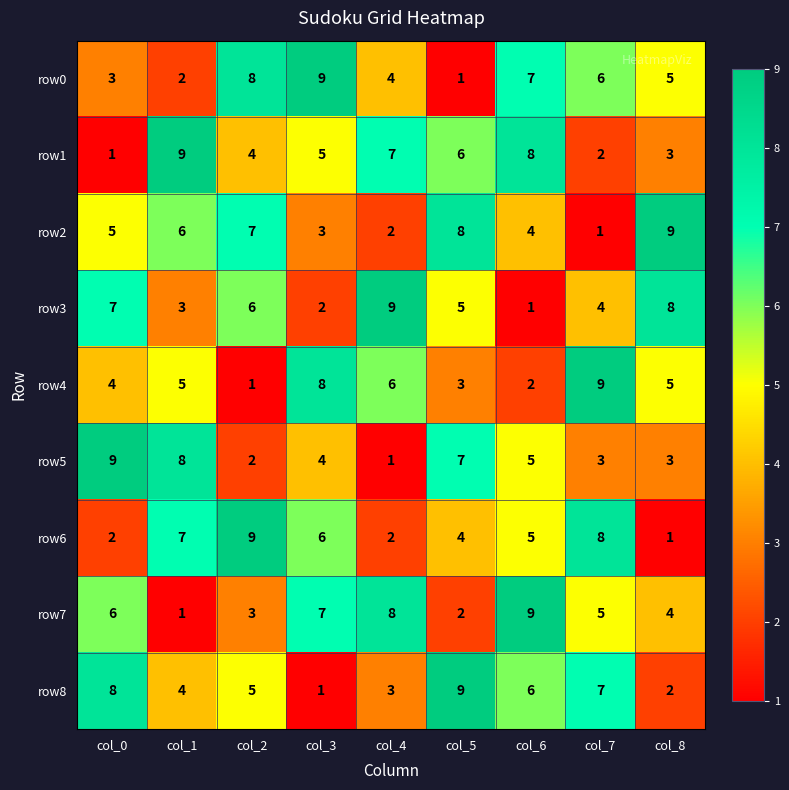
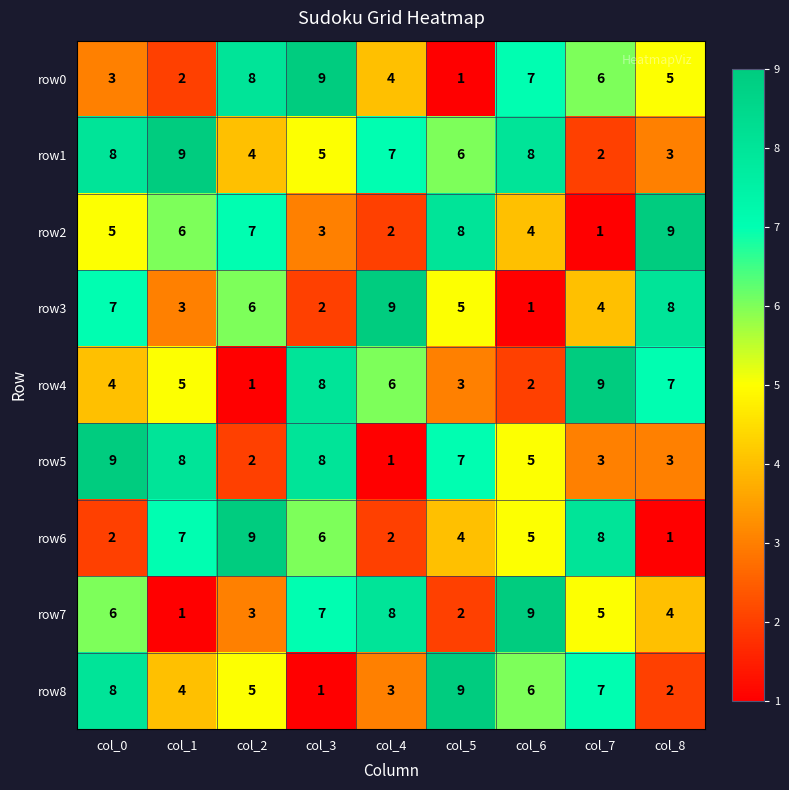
  {
    "row0": {
      "col_0": 3,
      "col_1": 2,
      "col_2": 8,
      "col_3": 9,
      "col_4": 4,
      "col_5": 1,
      "col_6": 7,
      "col_7": 6
    },
    "row1": {
-     "col_0": 1,
+     "col_0": 8,
      "col_1": 9,
      "col_2": 4,
      "col_3": 5,
      "col_4": 7,
      "col_5": 6,
      "col_6": 8,
      "col_7": 2,
      "col_8": 3
    },
    "row2": {
      "col_0": 5,
      "col_1": 6,
      "col_2": 7,
      "col_3": 3,
      "col_4": 2,
      "col_5": 8,
      "col_6": 4,
      "col_7": 1,
      "col_8": 9
    },
    "row3": {
      "col_0": 7,
      "col_1": 3,
      "col_2": 6,
      "col_3": 2,
      "col_4": 9,
      "col_5": 5,
      "col_6": 1,
      "col_7": 4,
      "col_8": 8
    },
    "row4": {
      "col_0": 4,
      "col_1": 5,
      "col_2": 1,
      "col_3": 8,
      "col_4": 6,
      "col_5": 3,
      "col_6": 2,
      "col_7": 9,
-     "col_8": 5
+     "col_8": 7
    },
    "row5": {
      "col_0": 9,
      "col_1": 8,
      "col_2": 2,
-     "col_3": 4,
+     "col_3": 8,
      "col_4": 1,
      "col_5": 7,
      "col_6": 5,
      "col_7": 3,
      "col_8": 3
    },
    "row6": {
      "col_0": 2,
      "col_1": 7,
      "col_2": 9,
      "col_3": 6,
      "col_4": 2,
      "col_5": 4,
      "col_6": 5,
      "col_7": 8,
      "col_8": 1
    },
    "row7": {
      "col_0": 6,
      "col_1": 1,
      "col_2": 3,
      "col_3": 7,
      "col_4": 8,
      "col_5": 2,
      "col_6": 9,
      "col_7": 5,
      "col_8": 4
    },
    "row8": {
      "col_0": 8,
      "col_1": 4,
      "col_2": 5,
      "col_3": 1,
      "col_4": 3,
      "col_5": 9,
      "col_6": 6,
      "col_7": 7,
      "col_8": 2
    }
  }
